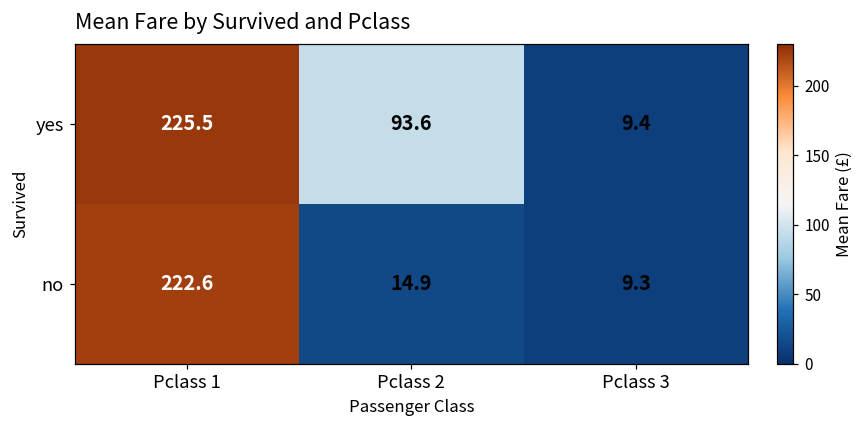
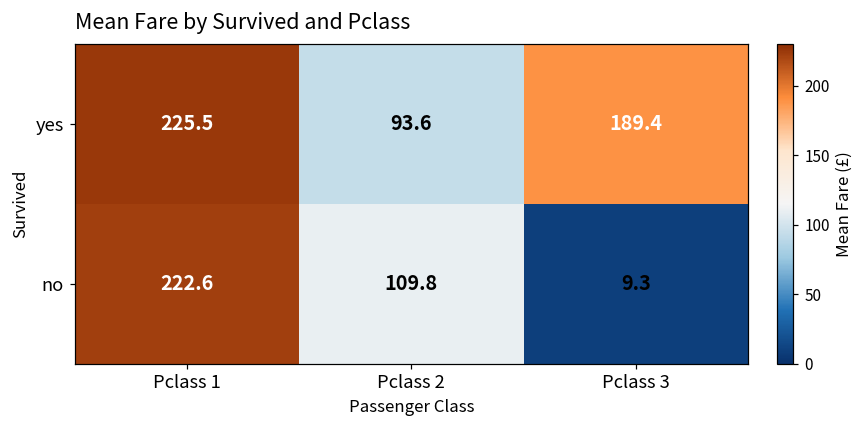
  {
    "yes": {
      "Pclass 1": 225.5,
      "Pclass 2": 93.6,
-     "Pclass 3": 9.4
+     "Pclass 3": 189.4
    },
    "no": {
      "Pclass 1": 222.6,
-     "Pclass 2": 14.9,
+     "Pclass 2": 109.8,
      "Pclass 3": 9.3
    }
  }
